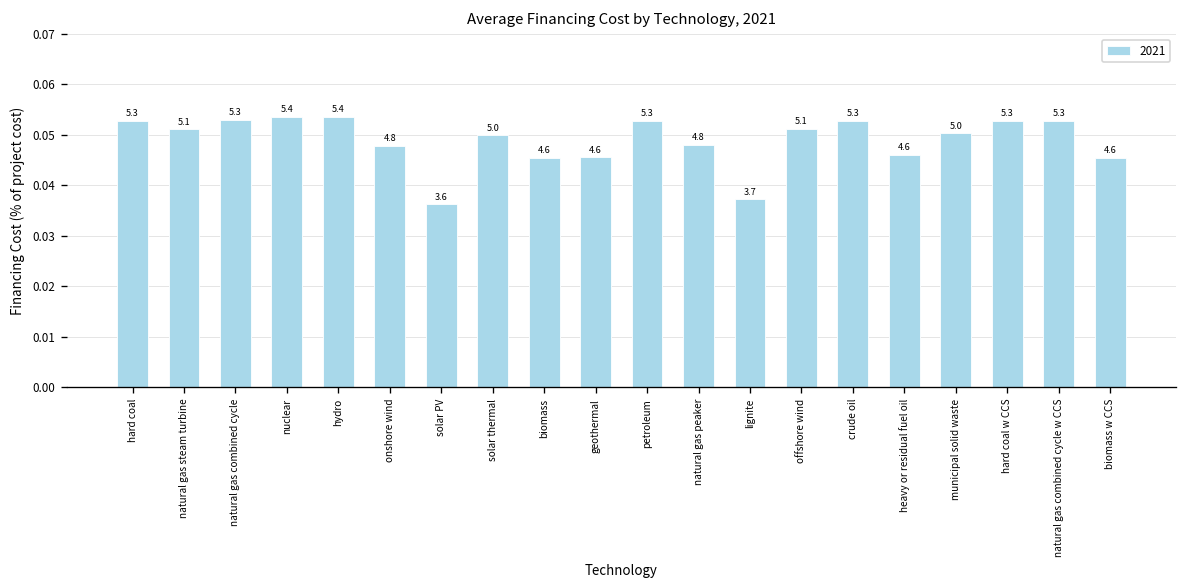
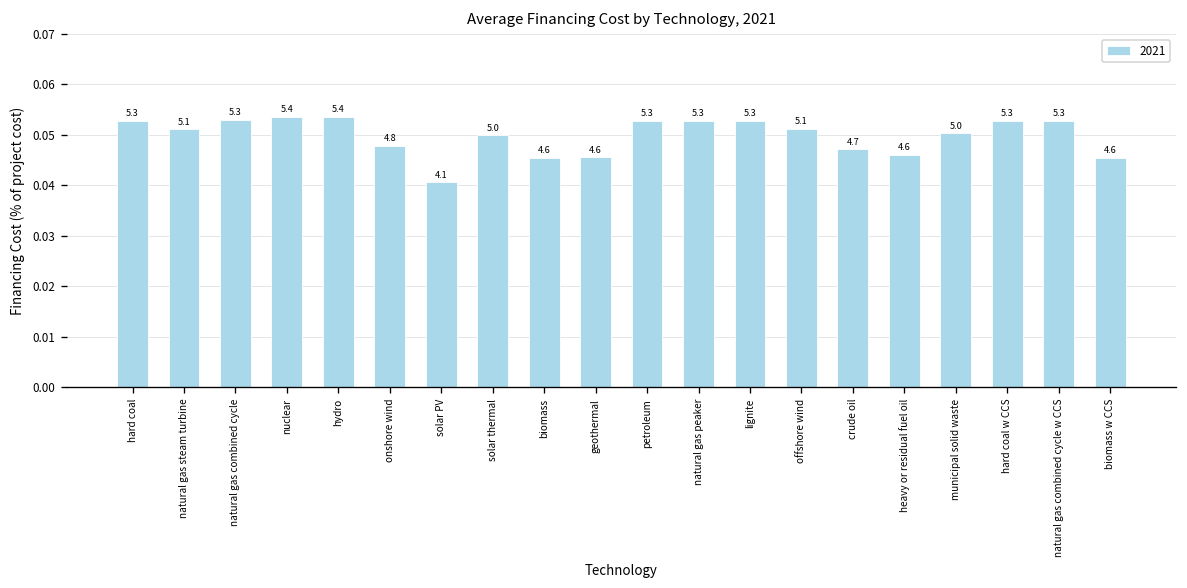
  {
-   "solar PV": 3.6,
-   "natural gas peaker": 4.8,
-   "lignite": 3.7,
-   "crude oil": 5.3
+   "solar PV": 4.1,
+   "natural gas peaker": 5.3,
+   "lignite": 5.3,
+   "crude oil": 4.7
  }
